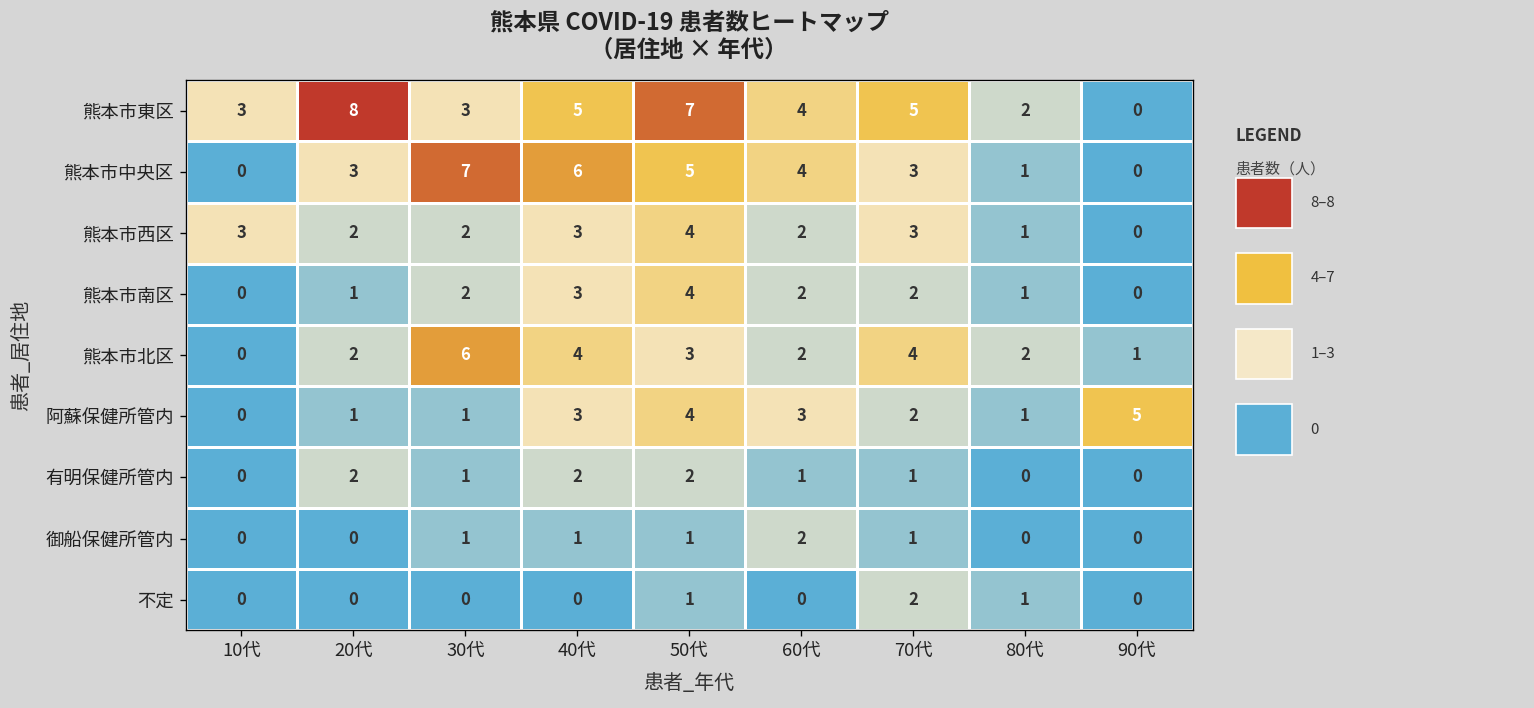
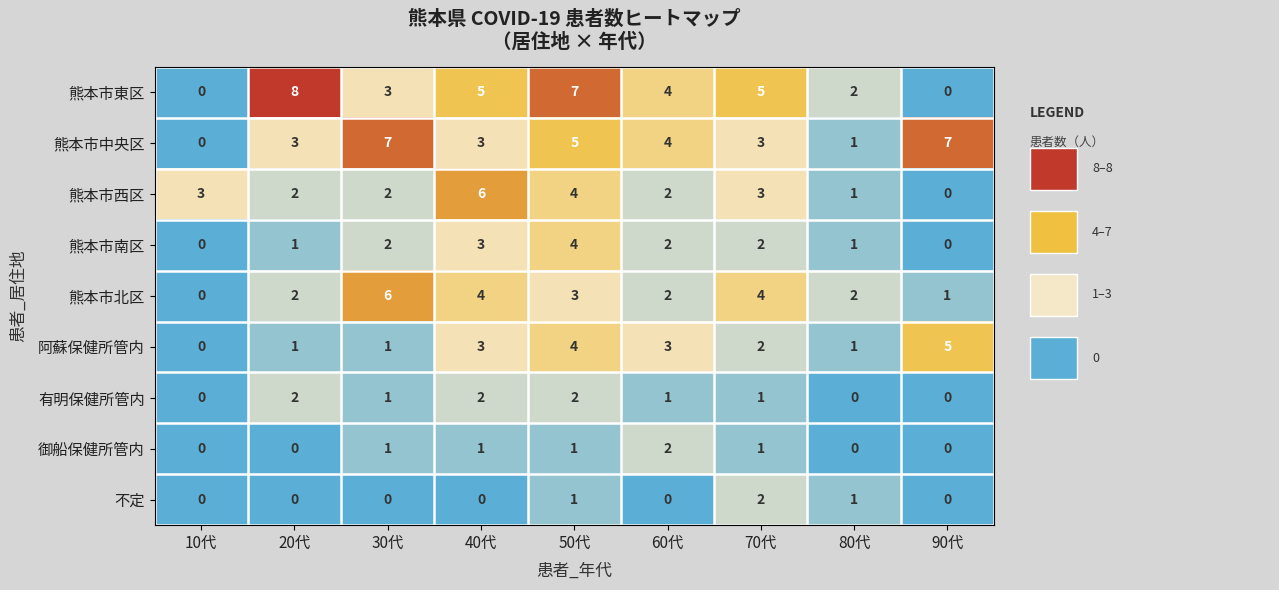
  {
    "熊本市東区": {
-     "10代": 3,
+     "10代": 0,
      "20代": 8,
      "30代": 3,
      "40代": 5,
      "50代": 7,
      "60代": 4,
      "70代": 5,
      "80代": 2,
      "90代": 0
    },
    "熊本市中央区": {
      "10代": 0,
      "20代": 3,
      "30代": 7,
-     "40代": 6,
+     "40代": 3,
      "50代": 5,
      "60代": 4,
      "70代": 3,
      "80代": 1,
-     "90代": 0
+     "90代": 7
    },
    "熊本市西区": {
      "10代": 3,
      "20代": 2,
      "30代": 2,
-     "40代": 3,
+     "40代": 6,
      "50代": 4,
      "60代": 2,
      "70代": 3,
      "80代": 1,
      "90代": 0
    },
    "熊本市南区": {
      "10代": 0,
      "20代": 1,
      "30代": 2,
      "40代": 3,
      "50代": 4,
      "60代": 2,
      "70代": 2,
      "80代": 1,
      "90代": 0
    },
    "熊本市北区": {
      "10代": 0,
      "20代": 2,
      "30代": 6,
      "40代": 4,
      "50代": 3,
      "60代": 2,
      "70代": 4,
      "80代": 2,
      "90代": 1
    },
    "阿蘇保健所管内": {
      "10代": 0,
      "20代": 1,
      "30代": 1,
      "40代": 3,
      "50代": 4,
      "60代": 3,
      "70代": 2,
      "80代": 1,
      "90代": 5
    },
    "有明保健所管内": {
      "10代": 0,
      "20代": 2,
      "30代": 1,
      "40代": 2,
      "50代": 2,
      "60代": 1,
      "70代": 1,
      "80代": 0,
      "90代": 0
    },
    "御船保健所管内": {
      "10代": 0,
      "20代": 0,
      "30代": 1,
      "40代": 1,
      "50代": 1,
      "60代": 2,
      "70代": 1,
      "80代": 0,
      "90代": 0
    },
    "不定": {
      "10代": 0,
      "20代": 0,
      "30代": 0,
      "40代": 0,
      "50代": 1,
      "60代": 0,
      "70代": 2,
      "80代": 1,
      "90代": 0
    }
  }
